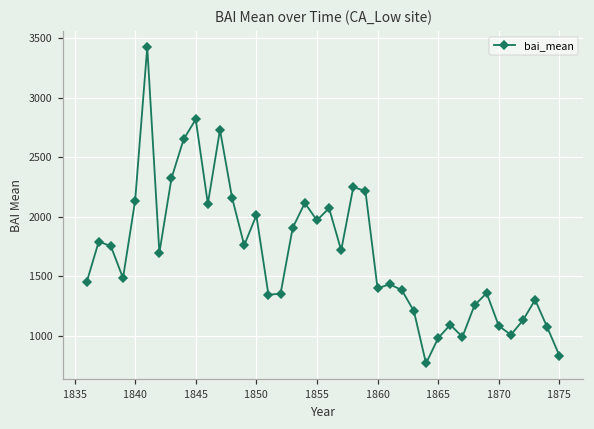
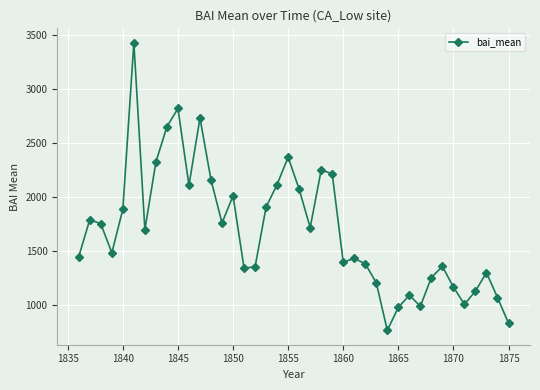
  {
-   "1840": 2140,
+   "1840": 1890,
    "1845": 2820,
    "1850": 2010,
-   "1855": 1970,
+   "1855": 2370,
    "1860": 1400,
    "1865": 980,
-   "1870": 1090,
+   "1870": 1170,
    "1875": 840
  }
